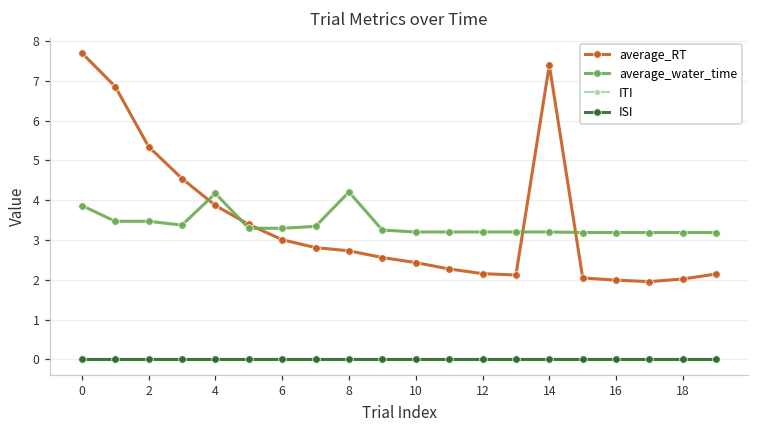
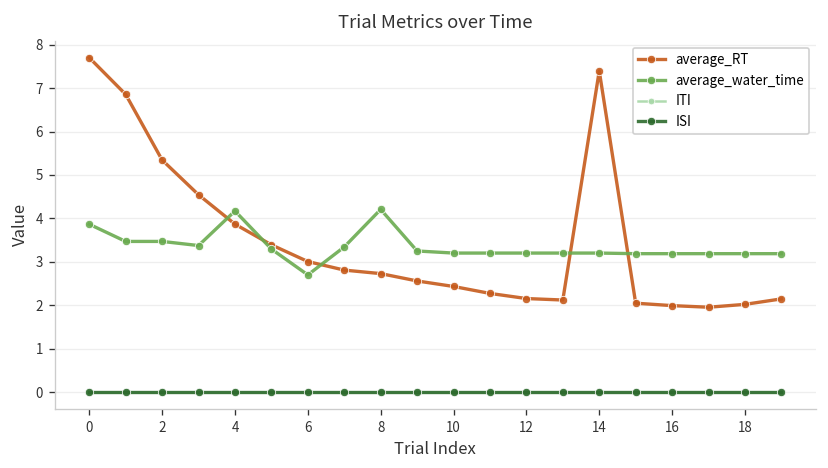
  {
    "average_RT": {
      "0": 7.7,
      "2": 5.3,
      "4": 3.9,
      "6": 3.0,
      "8": 2.7,
      "10": 2.4,
      "12": 2.2,
      "14": 7.4,
      "16": 2.0,
      "18": 2.0
    },
    "average_water_time": {
      "0": 3.9,
      "2": 3.5,
      "4": 4.2,
-     "6": 3.3,
+     "6": 2.7,
      "8": 4.2,
      "10": 3.2,
      "12": 3.2,
      "14": 3.2,
      "16": 3.2,
      "18": 3.2
    },
    "ISI": {
      "0": 0.0,
      "2": 0.0,
      "4": 0.0,
      "6": 0.0,
      "8": 0.0,
      "10": 0.0,
      "12": 0.0,
      "14": 0.0,
      "16": 0.0,
      "18": 0.0
    }
  }
